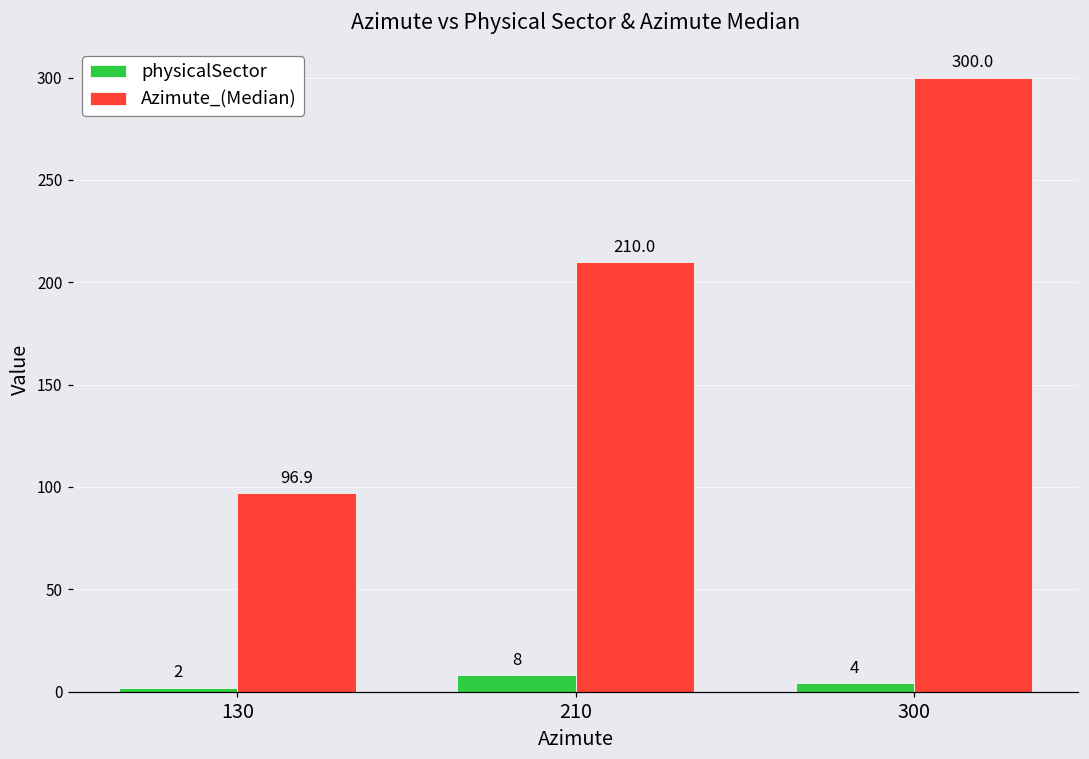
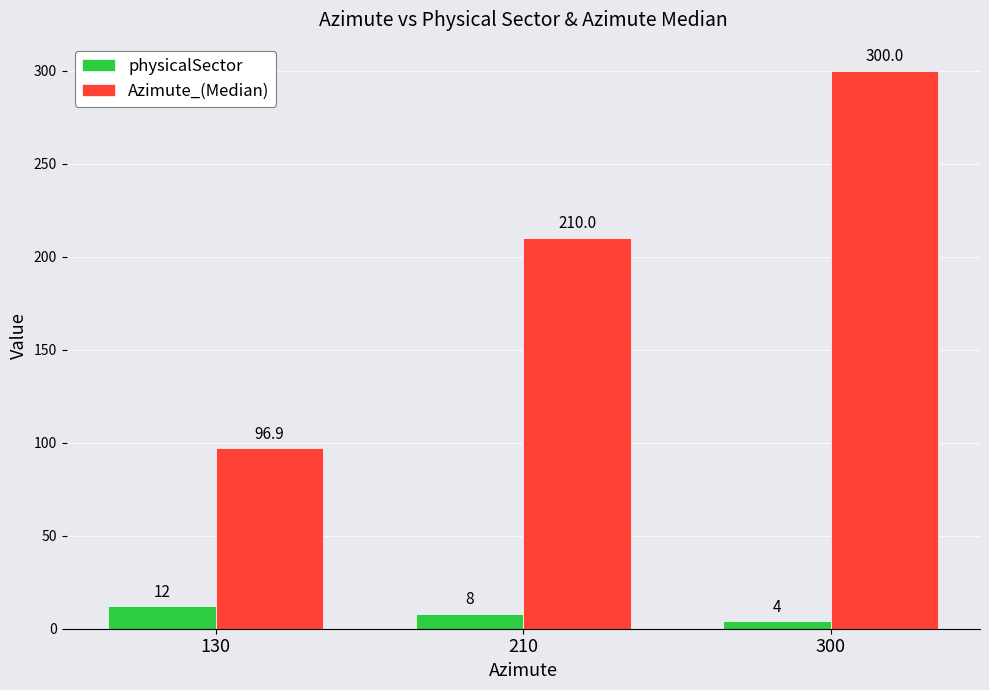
  {
    "physicalSector": {
-     "130": 2,
+     "130": 12,
      "210": 8,
      "300": 4
    },
    "Azimute_(Median)": {
      "130": 96.9,
      "210": 210.0,
      "300": 300.0
    }
  }
